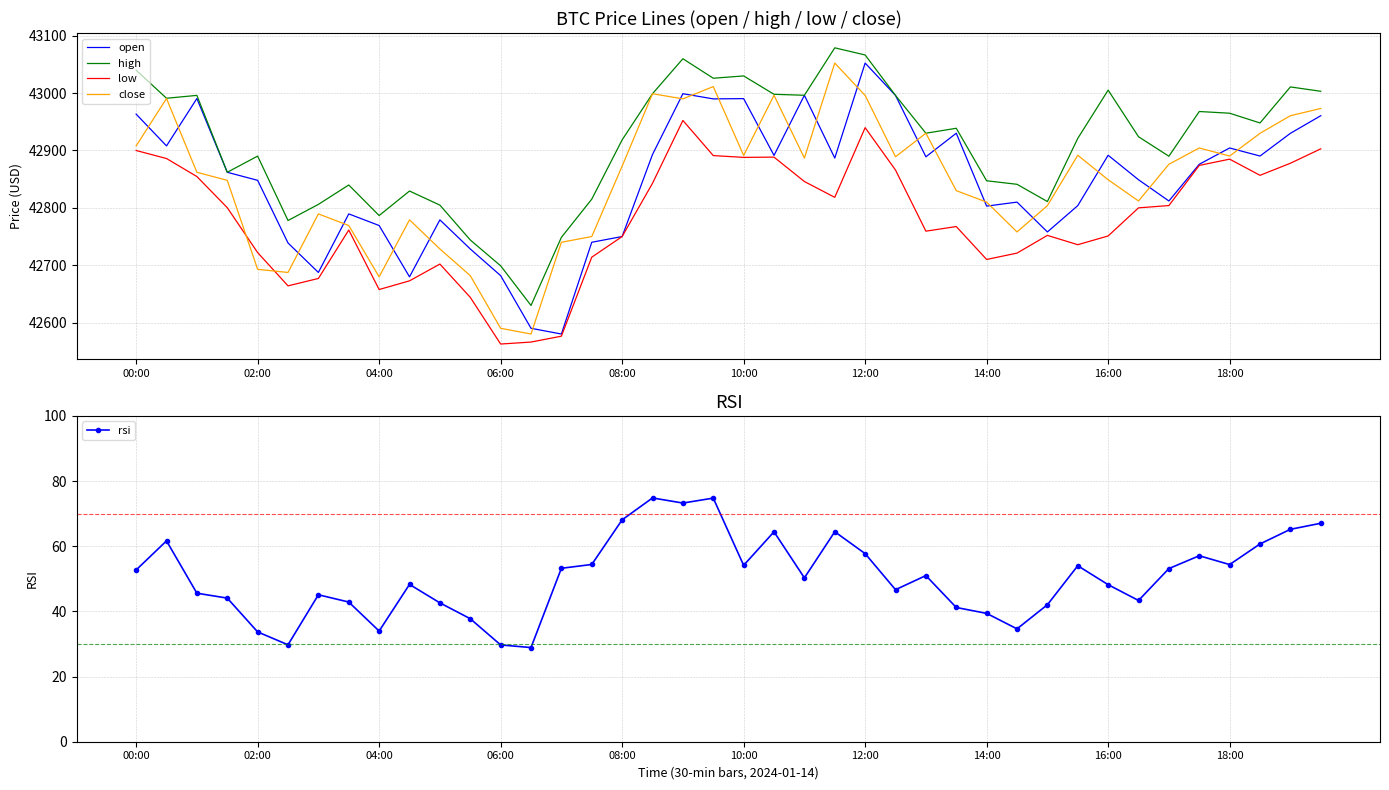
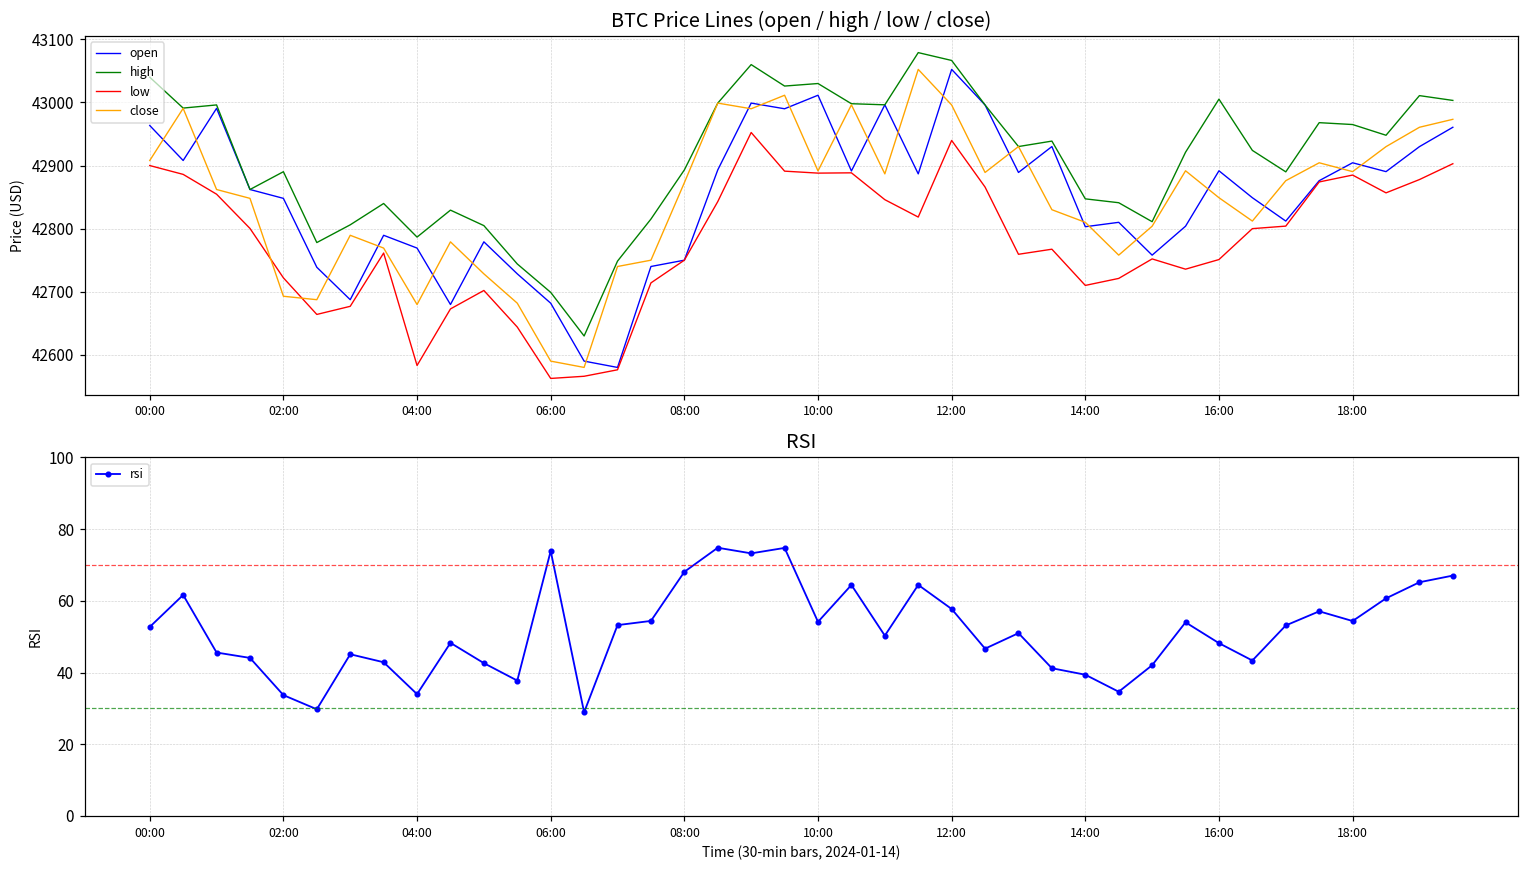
  {
    "BTC Price Lines (open / high / low / close)": {
      "open": {
        "00:00": 42960,
        "02:00": 42850,
        "04:00": 42770,
        "06:00": 42680,
-       "10:00": 42990,
+       "10:00": 43010,
        "12:00": 43050,
        "14:00": 42800,
        "16:00": 42890,
        "18:00": 42900
      },
      "high": {
        "02:00": 42890,
        "04:00": 42790,
        "06:00": 42700,
-       "08:00": 42920,
+       "08:00": 42890,
        "10:00": 43030,
        "12:00": 43070,
        "14:00": 42850,
        "16:00": 43010,
        "18:00": 42970
      },
      "low": {
        "00:00": 42900,
        "02:00": 42720,
-       "04:00": 42660,
+       "04:00": 42580,
        "06:00": 42560,
        "12:00": 42940,
        "14:00": 42710,
        "16:00": 42750,
        "18:00": 42880
      },
      "close": {
        "00:00": 42910,
        "02:00": 42690,
        "04:00": 42680,
        "06:00": 42590,
        "08:00": 42870,
        "12:00": 43000,
        "14:00": 42810,
        "16:00": 42850,
        "18:00": 42890
      }
    },
    "RSI": {
      "00:00": 53,
      "02:00": 34,
      "04:00": 34,
-     "06:00": 30,
+     "06:00": 74,
      "08:00": 68,
      "10:00": 54,
      "12:00": 58,
      "14:00": 39,
      "16:00": 48,
      "18:00": 54
    }
  }
